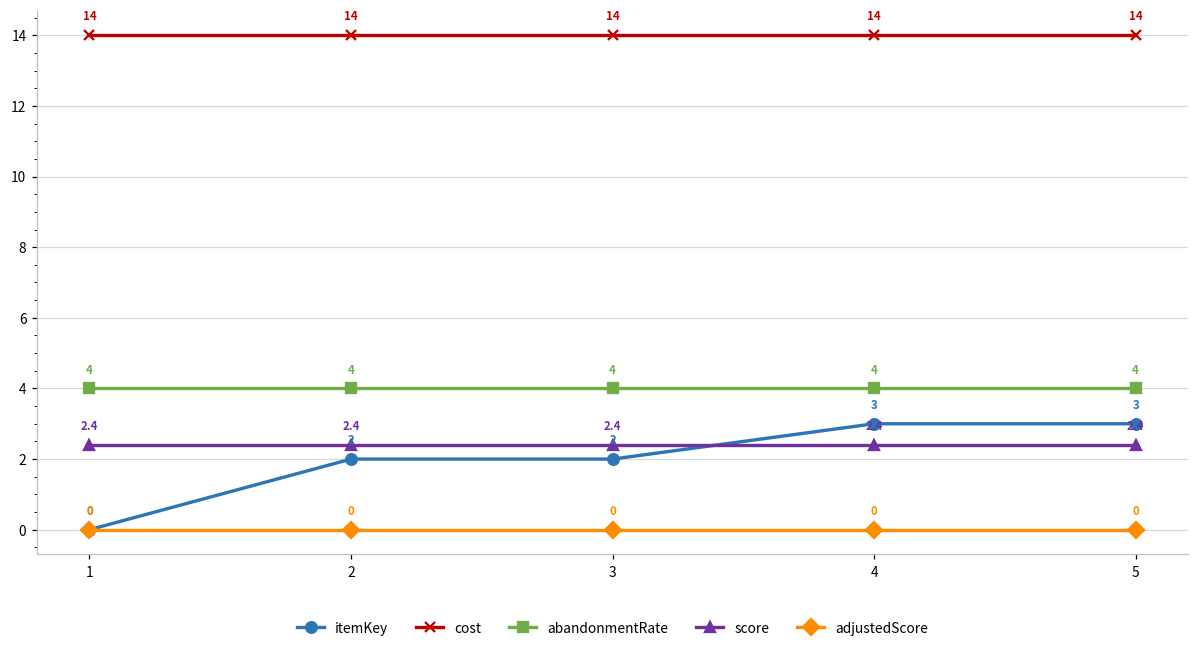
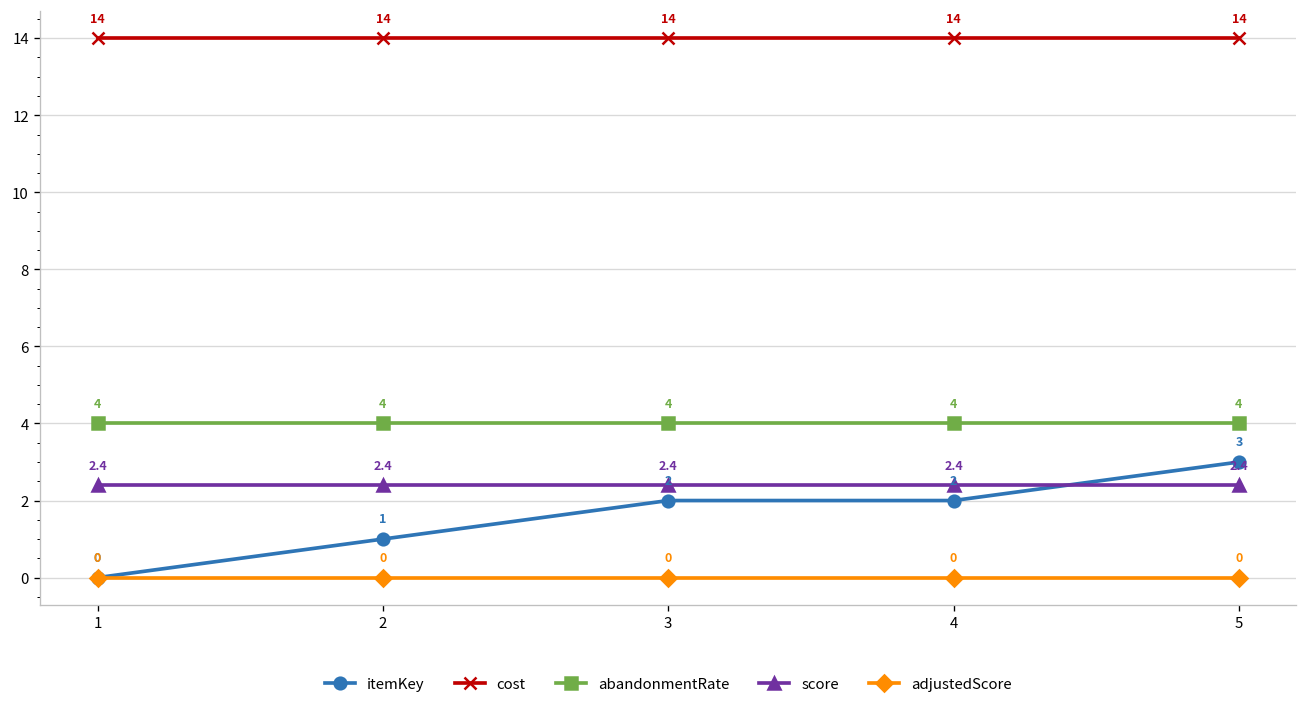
  {
    "itemKey": {
-     "2": 2,
-     "4": 3,
+     "2": 1,
+     "4": 2,
      "5": 3
    },
    "cost": {
      "1": 14,
      "2": 14,
      "3": 14,
      "4": 14,
      "5": 14
    },
    "abandonmentRate": {
      "1": 4,
      "2": 4,
      "3": 4,
      "4": 4,
      "5": 4
    },
    "score": {
      "1": 2.4,
      "2": 2.4,
      "3": 2,
      "4": 2
    },
    "adjustedScore": {
      "2": 0,
      "3": 0,
      "4": 0,
      "5": 0
    }
  }
